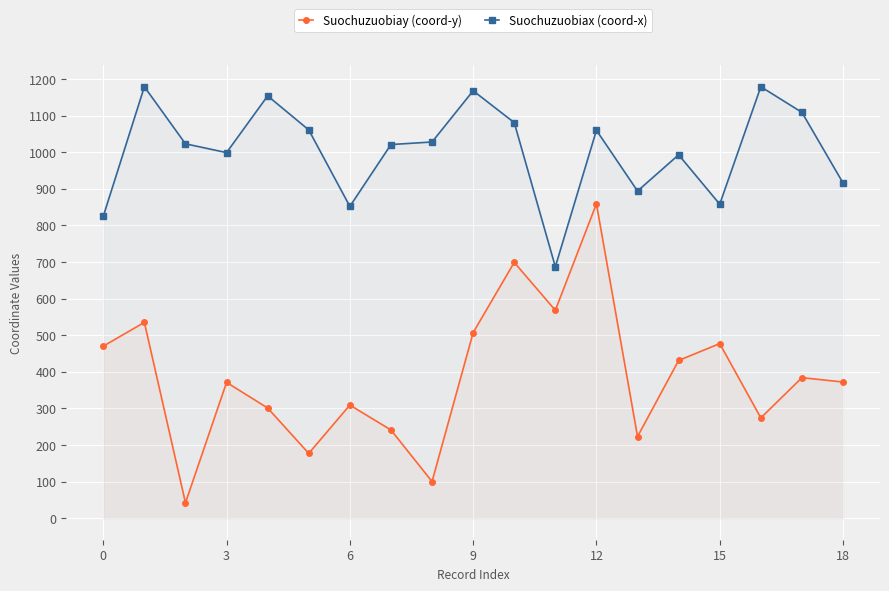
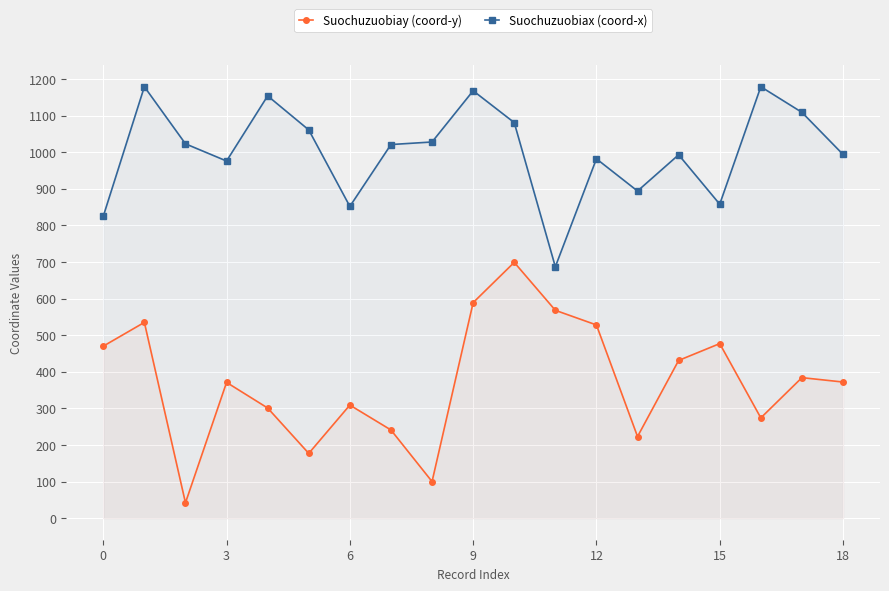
  {
    "Suochuzuobiay (coord-y)": {
      "0": 470,
      "3": 370,
      "6": 310,
-     "9": 510,
-     "12": 860,
+     "9": 590,
+     "12": 530,
      "15": 480,
      "18": 370
    },
    "Suochuzuobiax (coord-x)": {
      "0": 830,
-     "3": 1000,
+     "3": 980,
      "6": 850,
      "9": 1170,
-     "12": 1060,
+     "12": 980,
      "15": 860,
-     "18": 920
+     "18": 990
    }
  }
